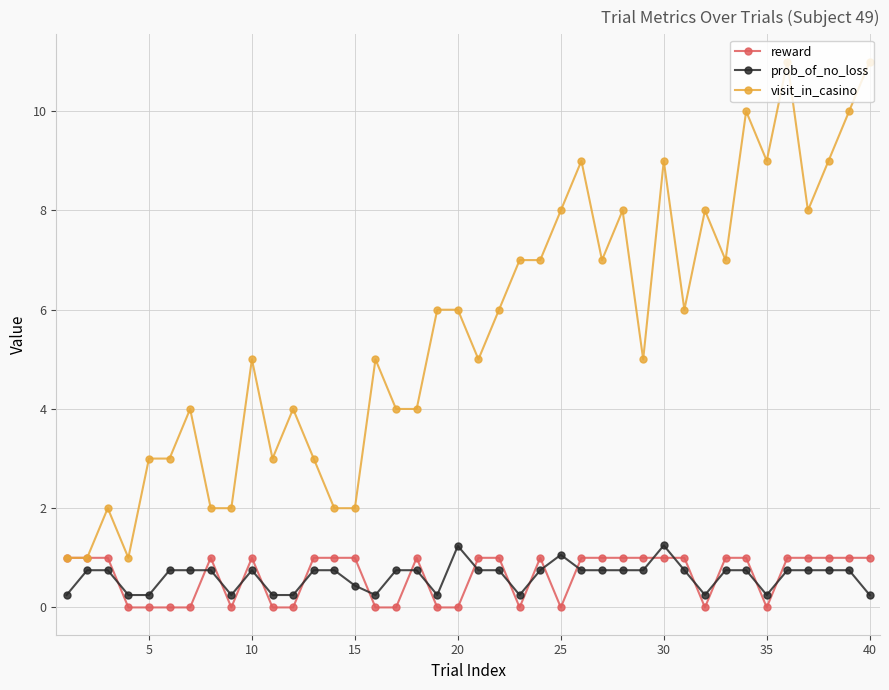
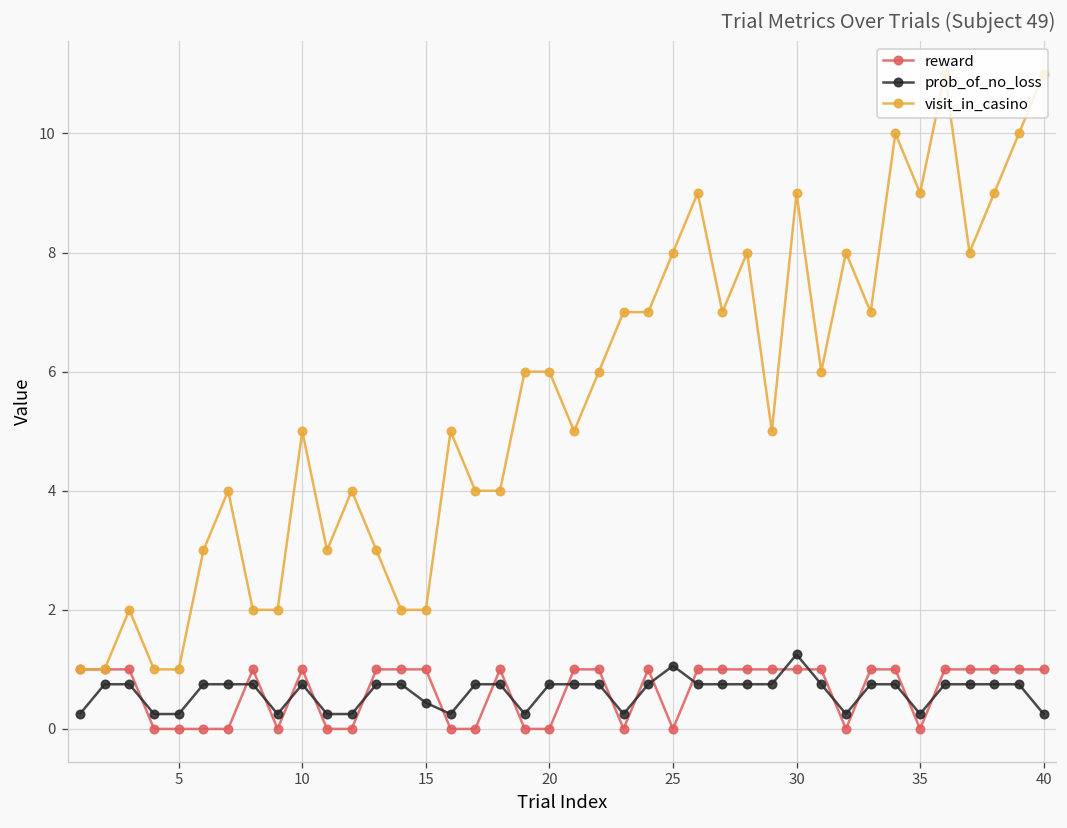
  {
    "reward": {
      "5": 0.0,
      "10": 1.0,
      "15": 1.0,
      "20": 0.0,
      "25": 0.0,
      "30": 1.0,
      "35": 0.0,
      "40": 1.0
    },
    "prob_of_no_loss": {
      "5": 0.3,
      "10": 0.8,
      "15": 0.4,
-     "20": 1.2,
+     "20": 0.8,
      "25": 1.1,
      "30": 1.3,
      "35": 0.3,
      "40": 0.3
    },
    "visit_in_casino": {
-     "5": 3,
+     "5": 1,
      "10": 5,
      "15": 2,
      "20": 6,
      "25": 8,
      "30": 9,
      "35": 9
    }
  }
